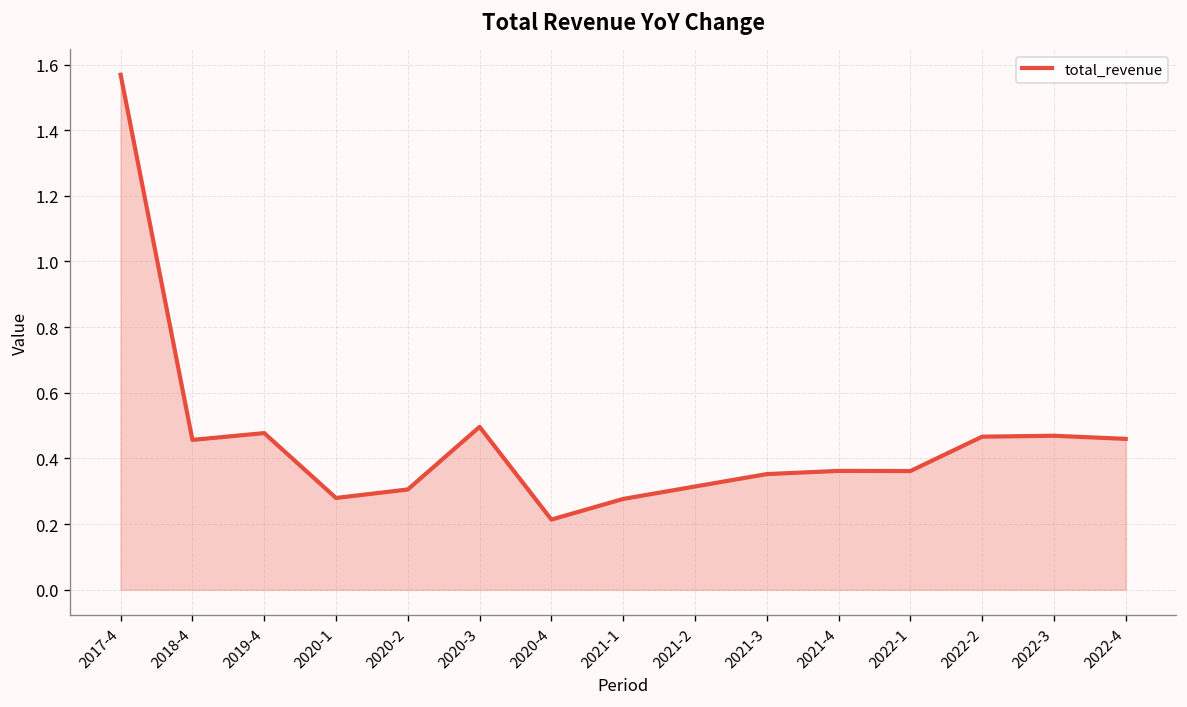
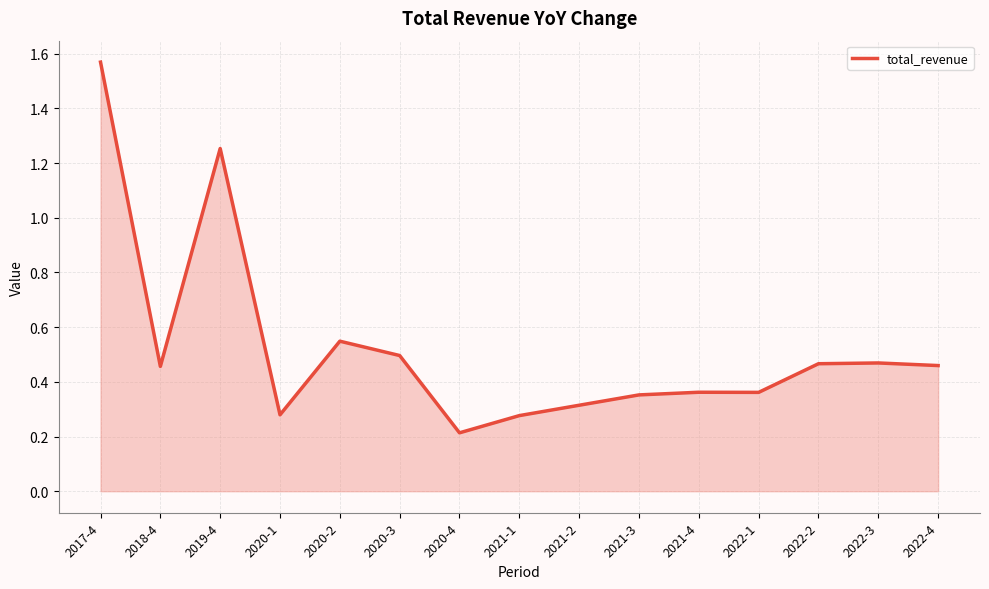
  {
    "2017-4": 1.57,
    "2018-4": 0.46,
-   "2019-4": 0.48,
+   "2019-4": 1.25,
    "2020-1": 0.28,
-   "2020-2": 0.31,
+   "2020-2": 0.55,
    "2020-3": 0.50,
    "2020-4": 0.21,
    "2021-1": 0.28,
    "2021-2": 0.31,
    "2021-3": 0.35,
    "2021-4": 0.36,
    "2022-1": 0.36,
    "2022-2": 0.47,
    "2022-3": 0.47,
    "2022-4": 0.46
  }
